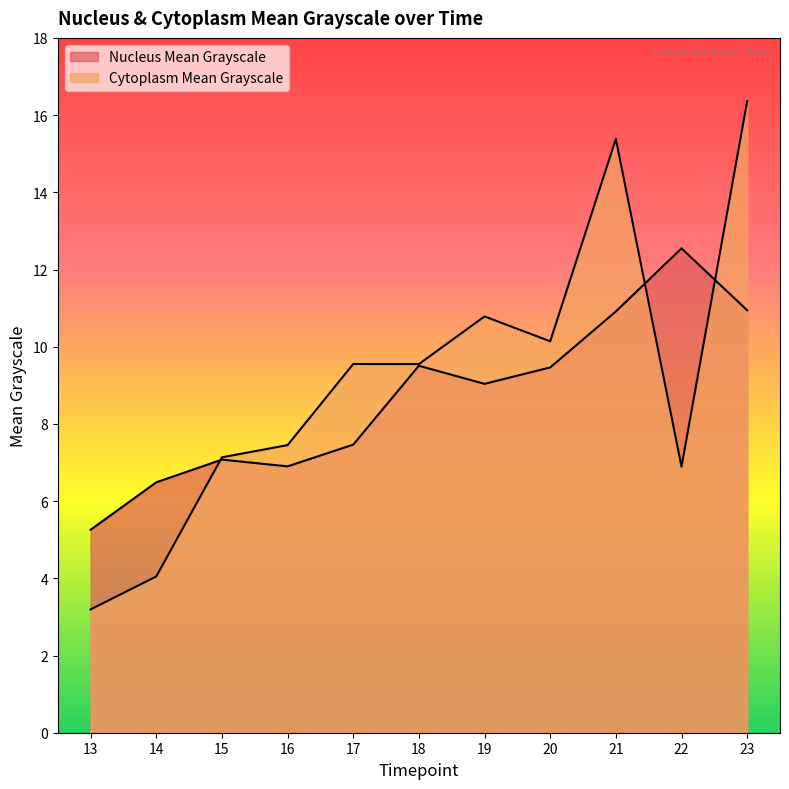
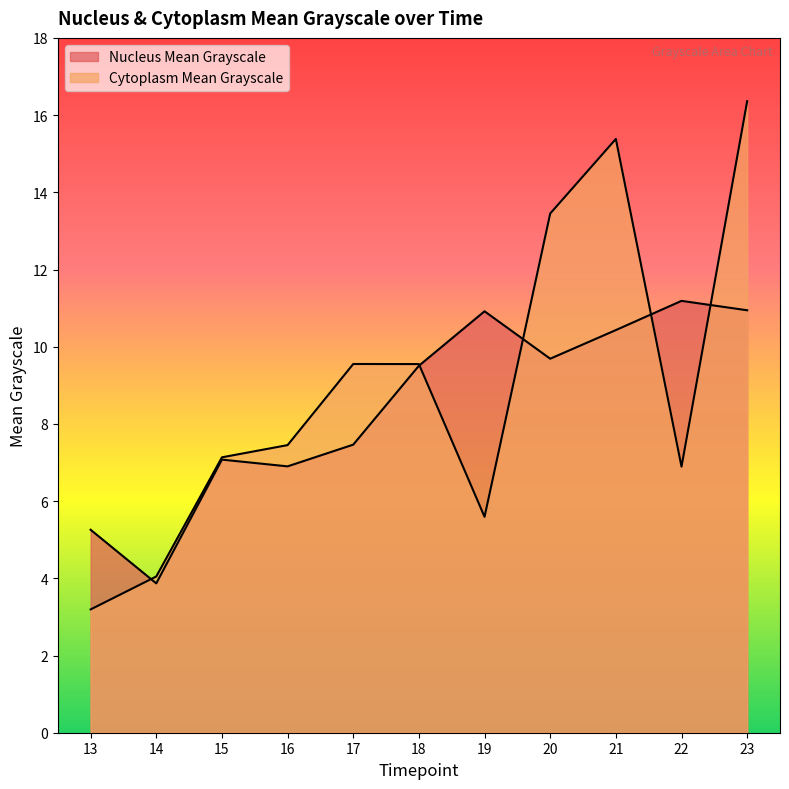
  {
    "Nucleus Mean Grayscale": {
      "13": 5.3,
-     "14": 6.5,
+     "14": 3.9,
      "16": 6.9,
      "17": 7.5,
-     "19": 9.0,
-     "20": 9.5,
-     "21": 10.9,
-     "22": 12.5,
+     "19": 10.9,
+     "20": 9.7,
+     "21": 10.4,
+     "22": 11.2,
      "23": 10.9
    },
    "Cytoplasm Mean Grayscale": {
      "13": 3.2,
      "14": 4.0,
      "16": 7.5,
      "17": 9.6,
-     "19": 10.8,
-     "20": 10.1,
+     "19": 5.6,
+     "20": 13.5,
      "21": 15.4,
      "22": 6.9,
      "23": 16.4
    }
  }
